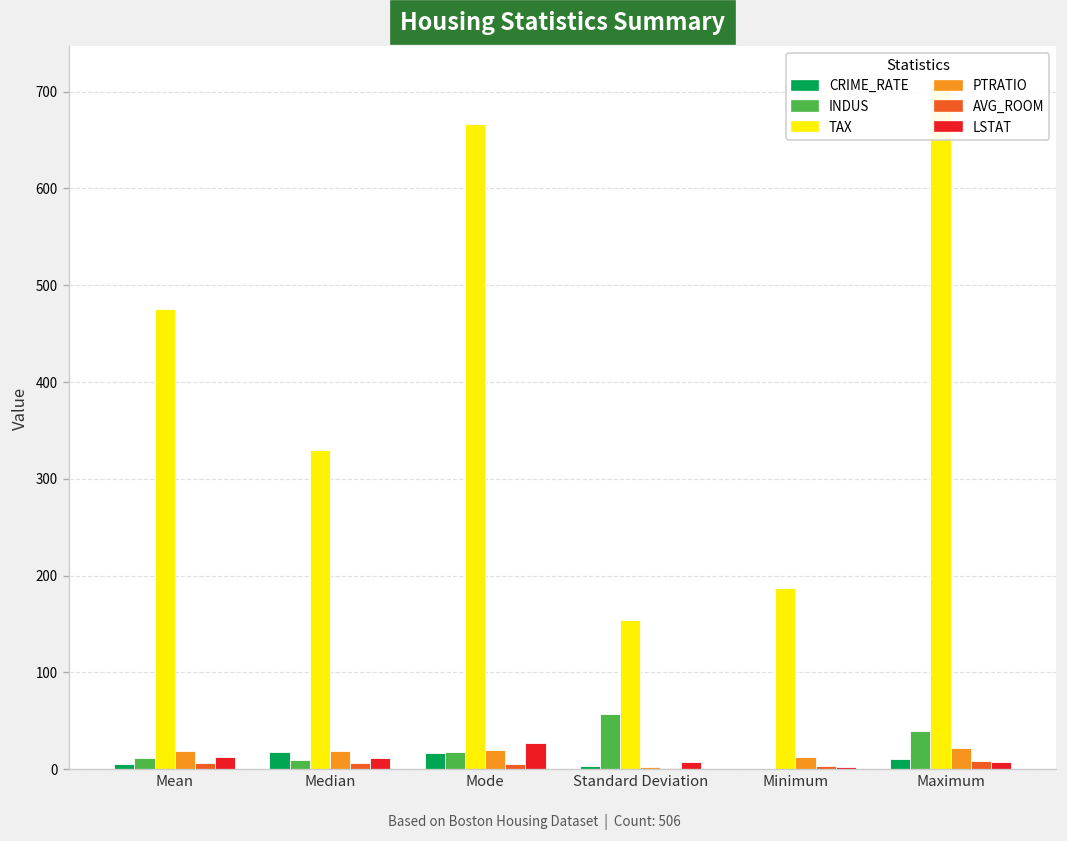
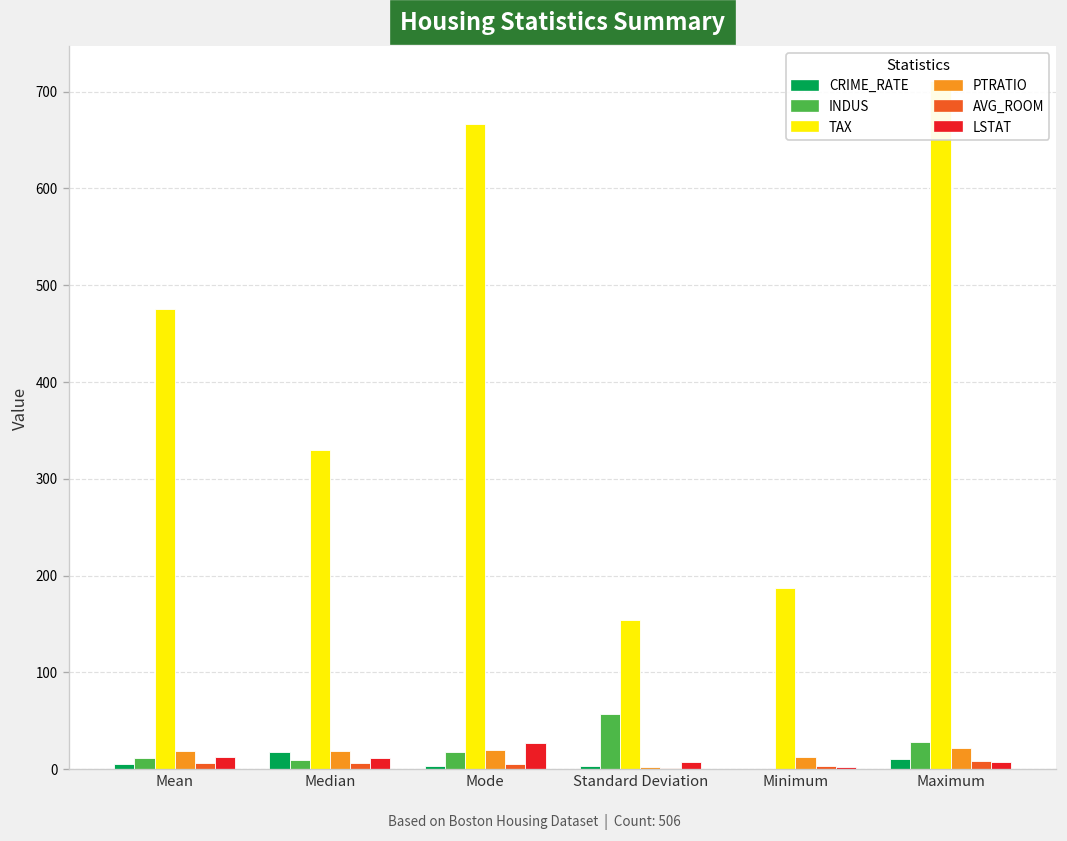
  {
    "CRIME_RATE": {
      "Mean": 0,
      "Median": 20,
-     "Mode": 20,
+     "Mode": 0,
      "Maximum": 10
    },
    "INDUS": {
      "Mean": 10,
      "Median": 10,
      "Mode": 20,
      "Standard Deviation": 60,
-     "Maximum": 40
+     "Maximum": 30
    },
    "TAX": {
      "Mean": 480,
      "Median": 330,
      "Mode": 670,
      "Standard Deviation": 150,
      "Minimum": 190
    },
    "LSTAT": {
      "Mean": 10,
      "Median": 10,
      "Mode": 30,
      "Standard Deviation": 10,
      "Maximum": 10
    }
  }
